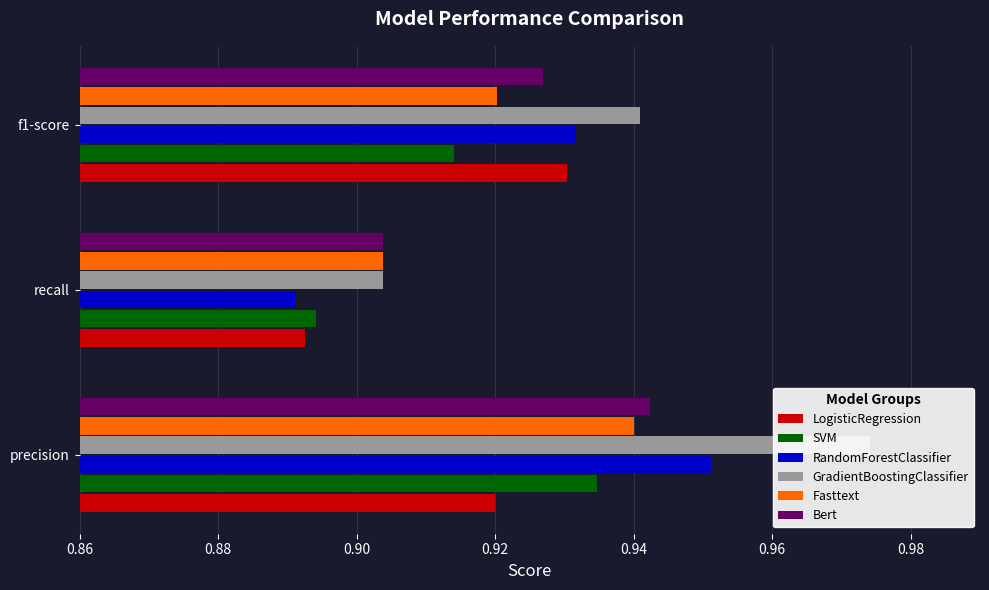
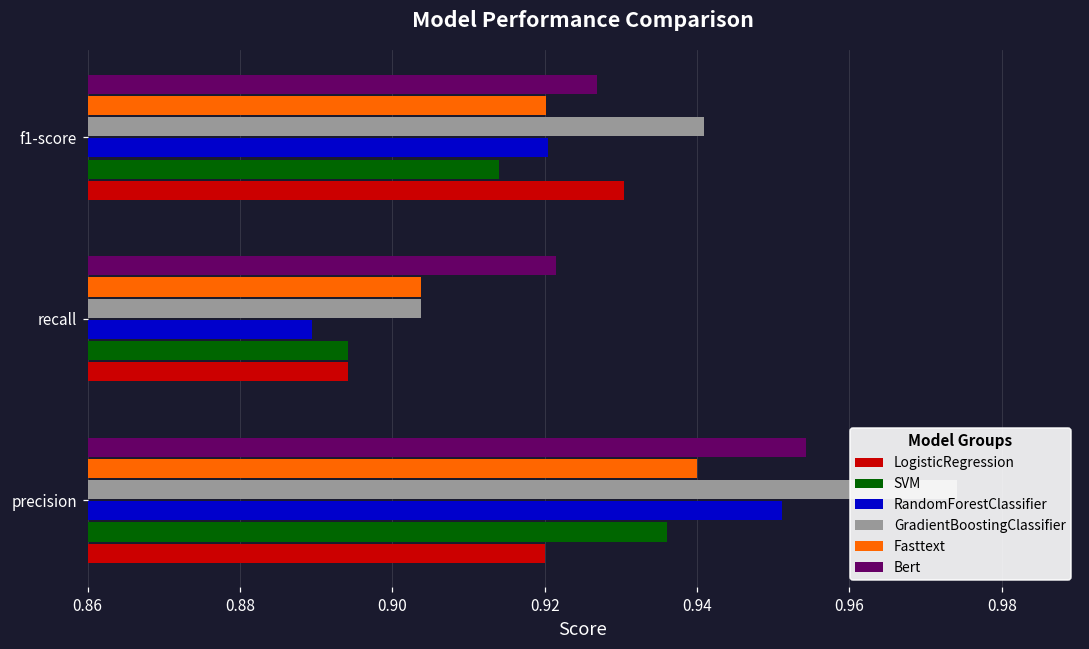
  {
    "LogisticRegression": {
      "f1-score": 0.930,
-     "recall": 0.893,
+     "recall": 0.894,
      "precision": 0.920
    },
    "SVM": {
      "f1-score": 0.914,
      "recall": 0.894,
-     "precision": 0.935
+     "precision": 0.936
    },
    "RandomForestClassifier": {
-     "f1-score": 0.932,
-     "recall": 0.891,
+     "f1-score": 0.920,
+     "recall": 0.889,
      "precision": 0.951
    },
    "GradientBoostingClassifier": {
      "f1-score": 0.941,
      "recall": 0.904
    },
    "Fasttext": {
      "f1-score": 0.920,
      "recall": 0.904,
      "precision": 0.940
    },
    "Bert": {
      "f1-score": 0.927,
-     "recall": 0.904,
-     "precision": 0.942
+     "recall": 0.922,
+     "precision": 0.954
    }
  }
